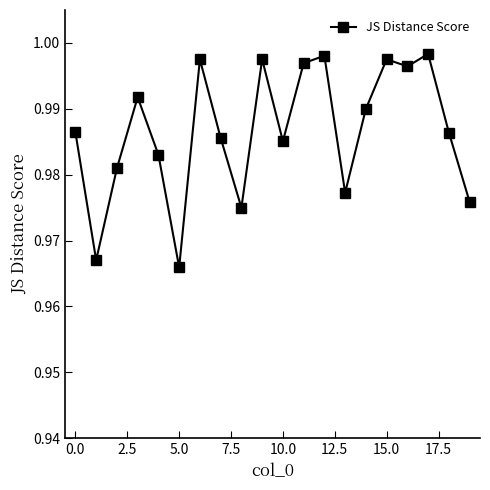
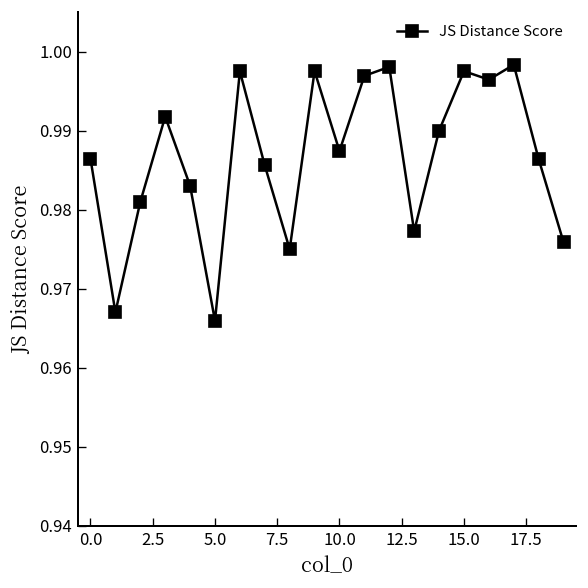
  {
    "0.0": 0.986,
    "5.0": 0.966,
-   "10.0": 0.985,
+   "10.0": 0.987,
    "15.0": 0.998
  }
